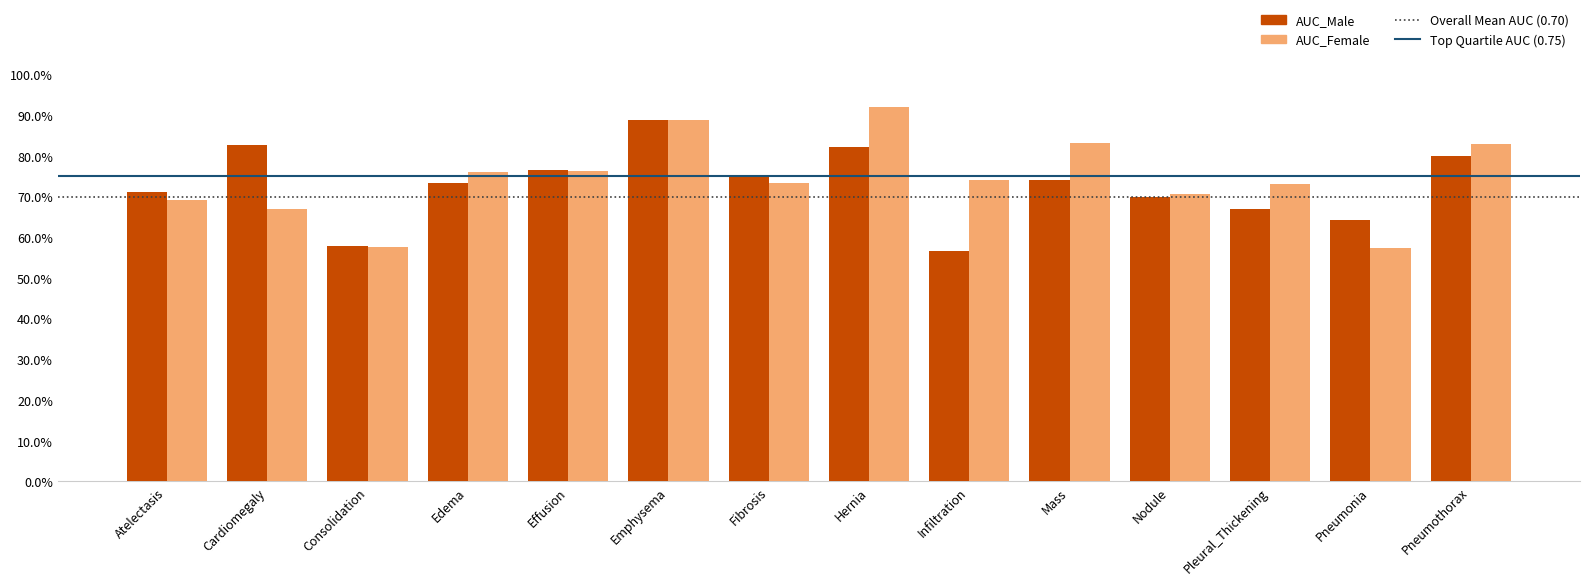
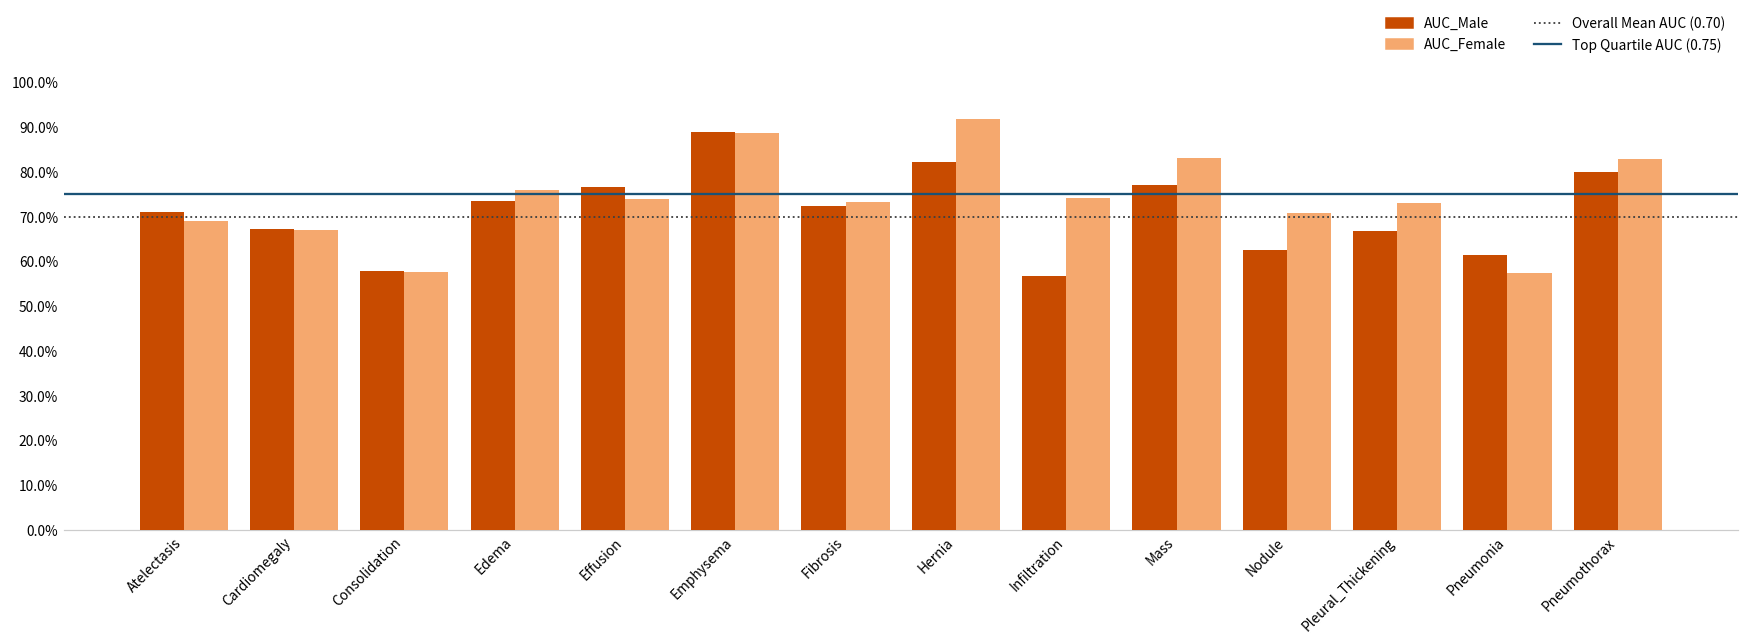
  {
    "AUC_Male": {
      "Atelectasis": "71%",
-     "Cardiomegaly": "83%",
+     "Cardiomegaly": "67%",
      "Consolidation": "58%",
      "Edema": "73%",
      "Effusion": "77%",
      "Emphysema": "89%",
-     "Fibrosis": "75%",
+     "Fibrosis": "72%",
      "Hernia": "82%",
      "Infiltration": "57%",
-     "Mass": "74%",
-     "Nodule": "70%",
+     "Mass": "77%",
+     "Nodule": "63%",
      "Pleural_Thickening": "67%",
-     "Pneumonia": "64%",
+     "Pneumonia": "62%",
      "Pneumothorax": "80%"
    },
    "AUC_Female": {
      "Atelectasis": "69%",
      "Cardiomegaly": "67%",
      "Consolidation": "58%",
      "Edema": "76%",
-     "Effusion": "76%",
+     "Effusion": "74%",
      "Emphysema": "89%",
      "Fibrosis": "73%",
      "Hernia": "92%",
      "Infiltration": "74%",
      "Mass": "83%",
      "Nodule": "71%",
      "Pleural_Thickening": "73%",
      "Pneumonia": "57%",
      "Pneumothorax": "83%"
    }
  }
